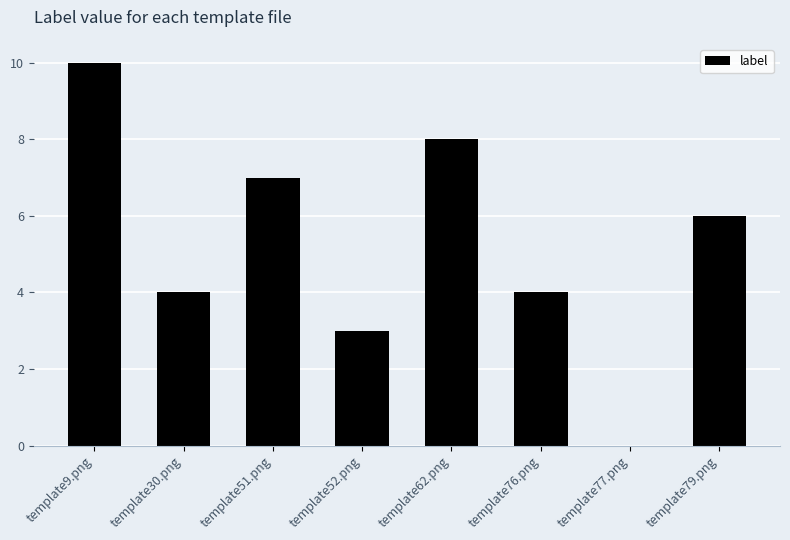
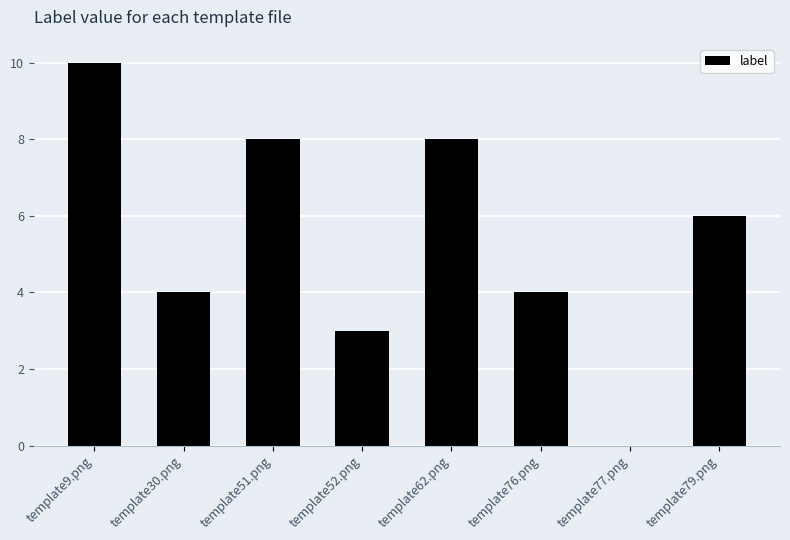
  {
    "template9.png": 10,
    "template30.png": 4,
-   "template51.png": 7,
+   "template51.png": 8,
    "template52.png": 3,
    "template62.png": 8,
    "template76.png": 4,
    "template77.png": 0,
    "template79.png": 6
  }
